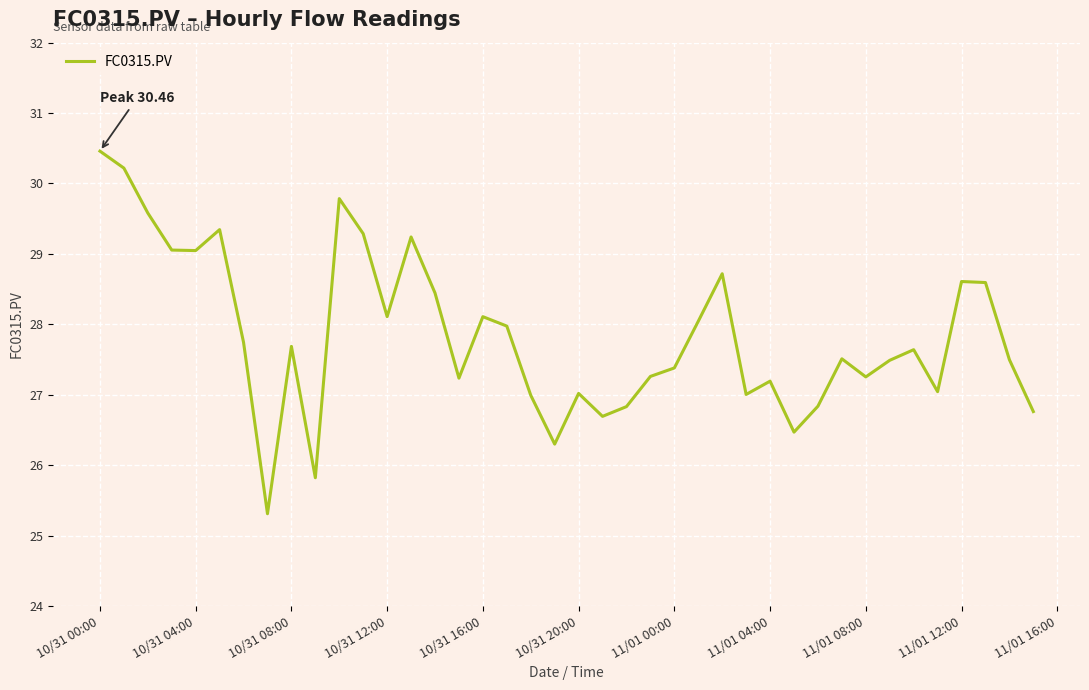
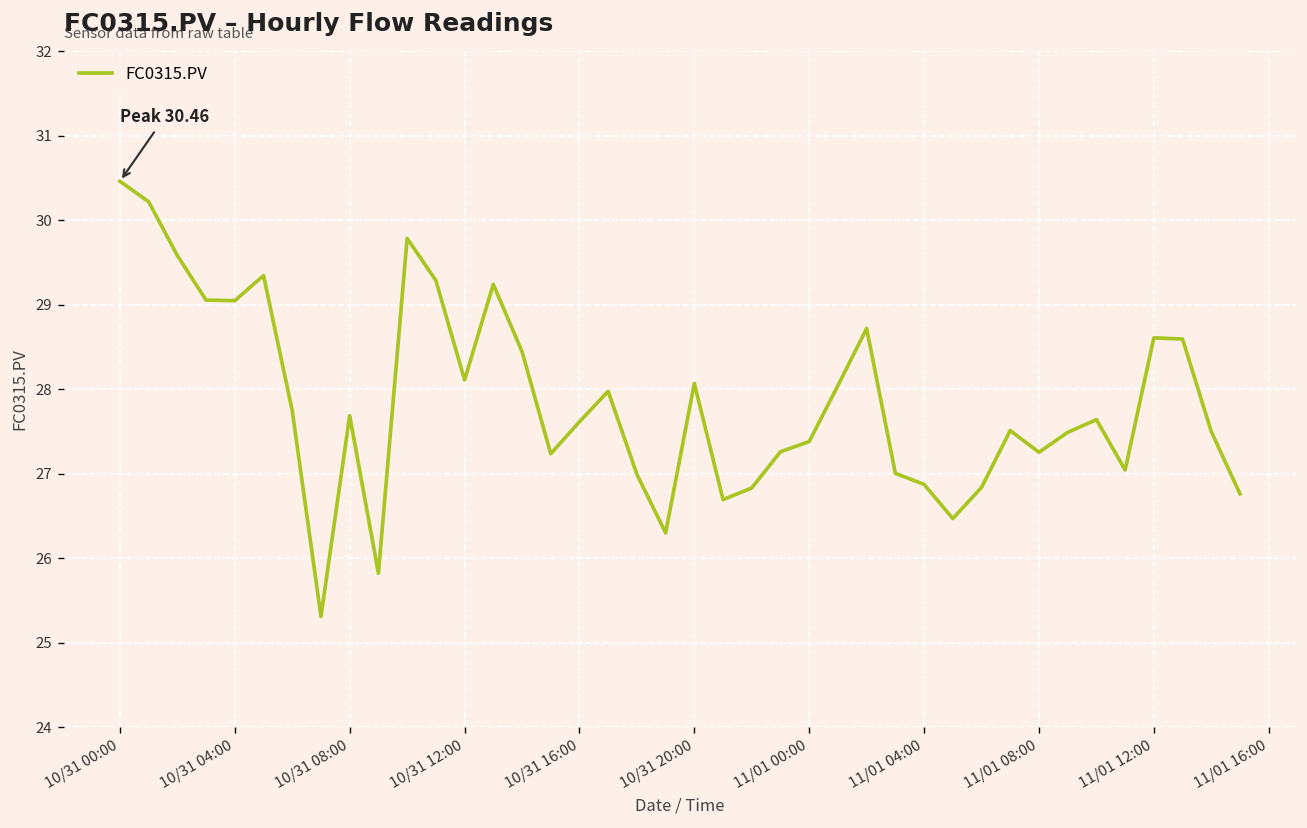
  {
    "10/31 04:00": 29.0,
    "10/31 08:00": 27.7,
    "10/31 12:00": 28.1,
-   "10/31 16:00": 28.1,
-   "10/31 20:00": 27.0,
+   "10/31 16:00": 27.6,
+   "10/31 20:00": 28.1,
    "11/01 00:00": 27.4,
-   "11/01 04:00": 27.2,
+   "11/01 04:00": 26.9,
    "11/01 08:00": 27.3,
    "11/01 12:00": 28.6
  }
